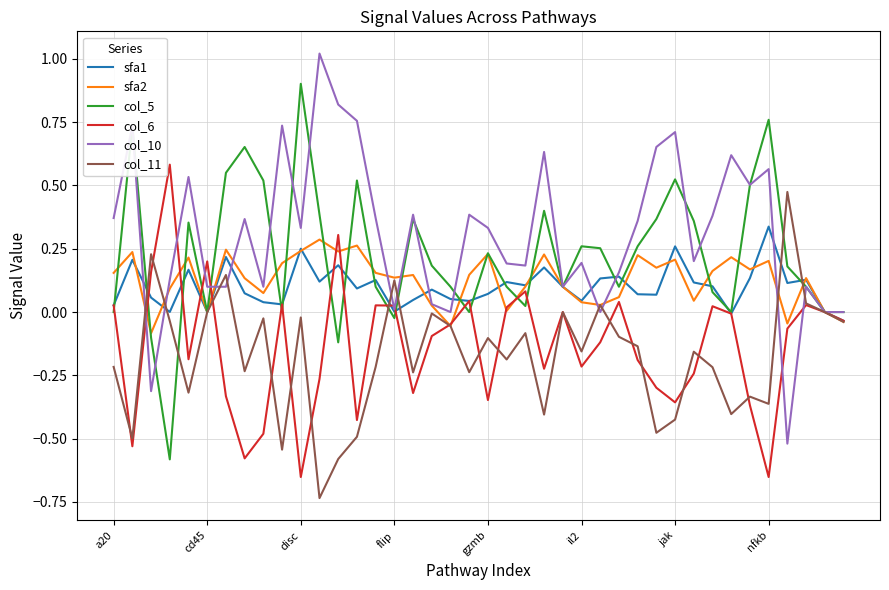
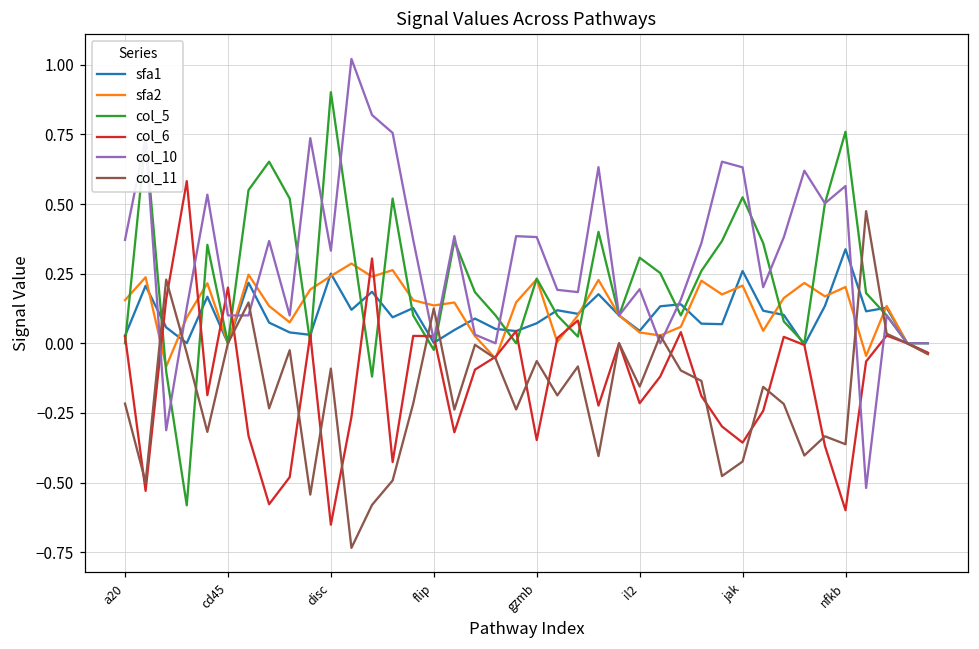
  {
    "sfa1": {
      "gzmb": 0.07,
      "jak": 0.26,
      "nfkb": 0.34
    },
    "sfa2": {
      "a20": 0.15,
      "flip": 0.14,
      "jak": 0.21,
      "nfkb": 0.20
    },
    "col_5": {
      "a20": 0.00,
      "disc": 0.90,
      "flip": -0.02,
-     "il2": 0.26,
+     "il2": 0.31,
      "jak": 0.52,
      "nfkb": 0.76
    },
    "col_6": {
      "cd45": 0.20,
      "disc": -0.65,
      "flip": 0.03,
      "gzmb": -0.35,
      "il2": -0.22,
      "jak": -0.36,
-     "nfkb": -0.65
+     "nfkb": -0.60
    },
    "col_10": {
      "a20": 0.37,
      "cd45": 0.10,
      "disc": 0.33,
-     "gzmb": 0.33,
+     "gzmb": 0.38,
      "il2": 0.19,
-     "jak": 0.71,
+     "jak": 0.63,
      "nfkb": 0.56
    },
    "col_11": {
      "a20": -0.22,
-     "disc": -0.02,
+     "disc": -0.09,
      "flip": 0.13,
-     "gzmb": -0.10,
+     "gzmb": -0.06,
      "il2": -0.16,
      "jak": -0.42,
      "nfkb": -0.36
    }
  }
